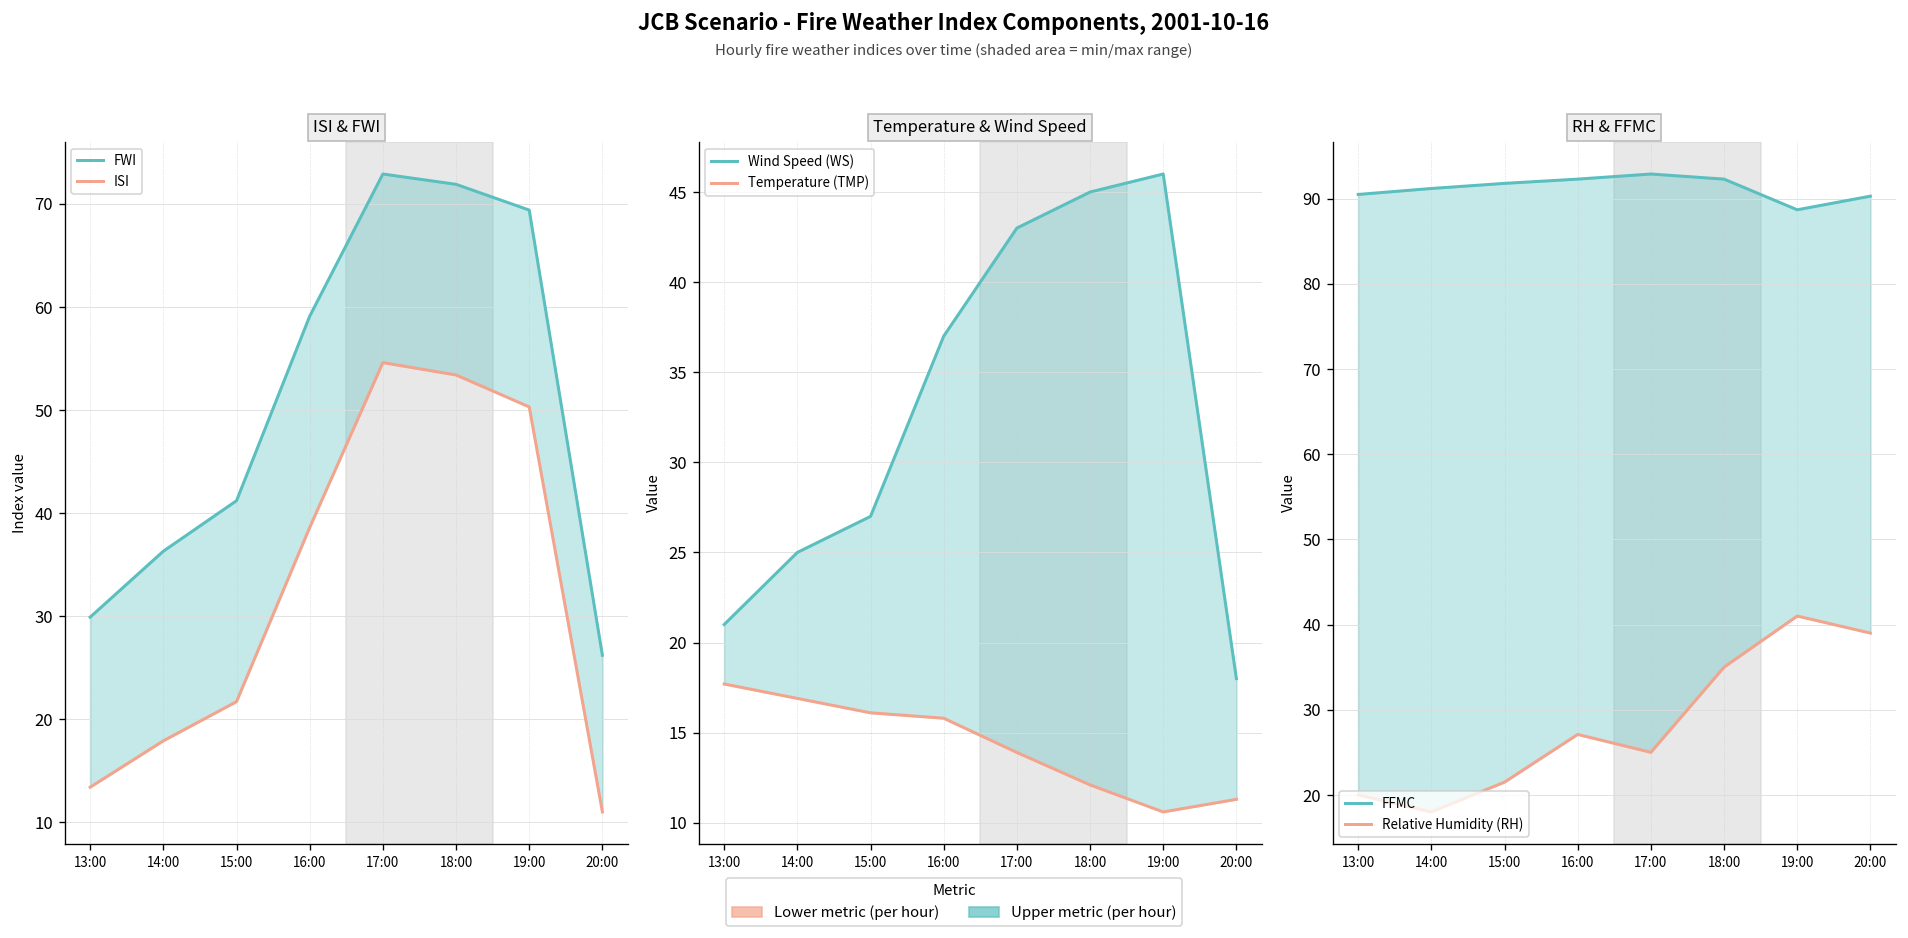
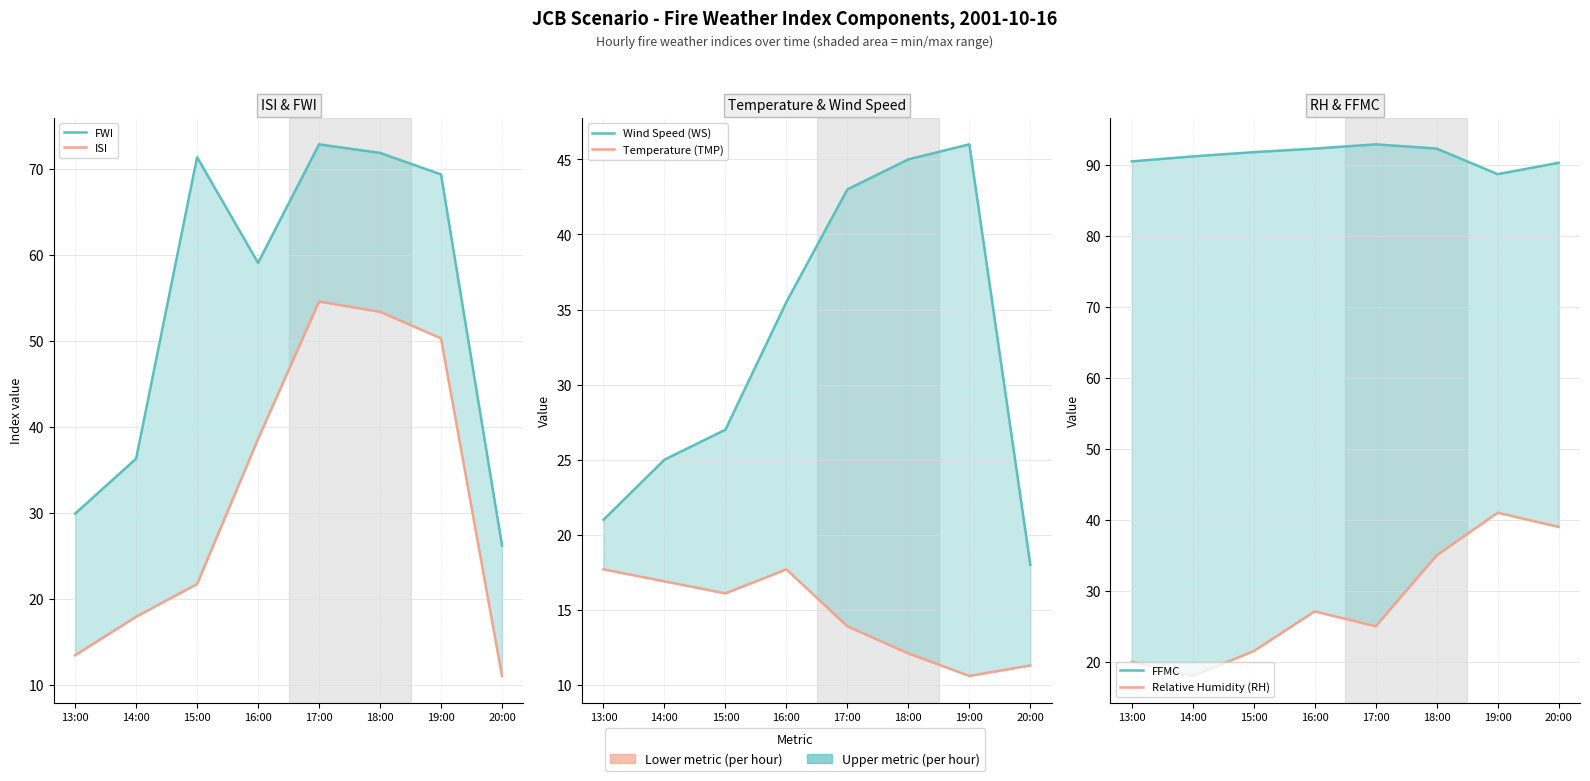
  {
    "ISI & FWI": {
      "FWI": {
        "13:00": 30,
        "14:00": 36,
-       "15:00": 41,
+       "15:00": 71,
        "16:00": 59,
        "17:00": 73,
        "18:00": 72,
        "19:00": 69,
        "20:00": 26
      },
      "ISI": {
        "13:00": 13,
        "14:00": 18,
        "15:00": 22,
        "16:00": 39,
        "17:00": 55,
        "18:00": 53,
        "19:00": 50,
        "20:00": 11
      }
    },
    "Temperature & Wind Speed": {
      "Wind Speed (WS)": {
        "13:00": 21.0,
        "14:00": 25.0,
        "15:00": 27.0,
-       "16:00": 37.0,
+       "16:00": 35.5,
        "17:00": 43.0,
        "18:00": 45.0,
        "19:00": 46.0,
        "20:00": 18.0
      },
      "Temperature (TMP)": {
        "13:00": 17.7,
        "14:00": 16.9,
        "15:00": 16.1,
-       "16:00": 15.8,
+       "16:00": 17.7,
        "17:00": 13.9,
        "18:00": 12.1,
        "19:00": 10.6,
        "20:00": 11.3
      }
    },
    "RH & FFMC": {
      "FFMC": {
        "13:00": 91,
        "14:00": 91,
        "15:00": 92,
        "16:00": 92,
        "17:00": 93,
        "18:00": 92,
        "19:00": 89,
        "20:00": 90
      },
      "Relative Humidity (RH)": {
        "15:00": 22,
        "16:00": 27,
        "17:00": 25,
        "18:00": 35,
        "19:00": 41,
        "20:00": 39
      }
    }
  }
